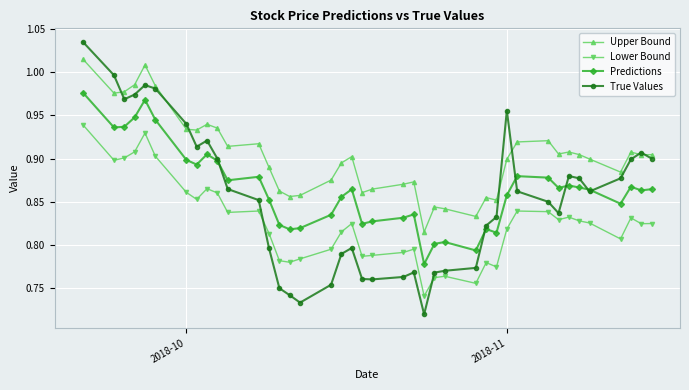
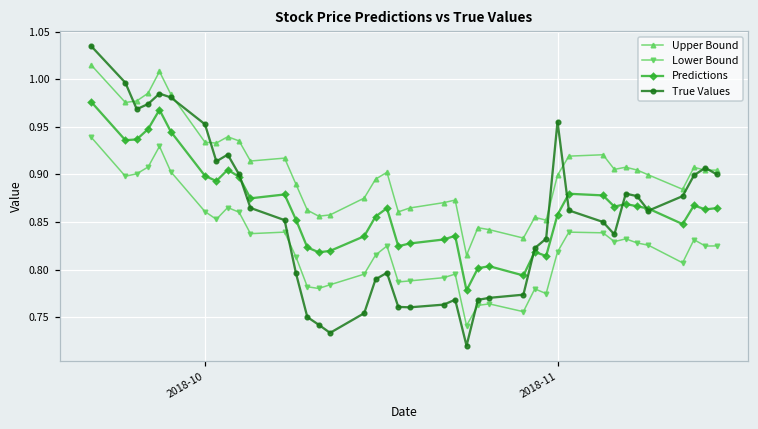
  {
    "Predictions": {
      "2018-10": 0.90,
      "2018-11": 0.86
    },
    "True Values": {
-     "2018-10": 0.94,
+     "2018-10": 0.95,
      "2018-11": 0.96
    }
  }
